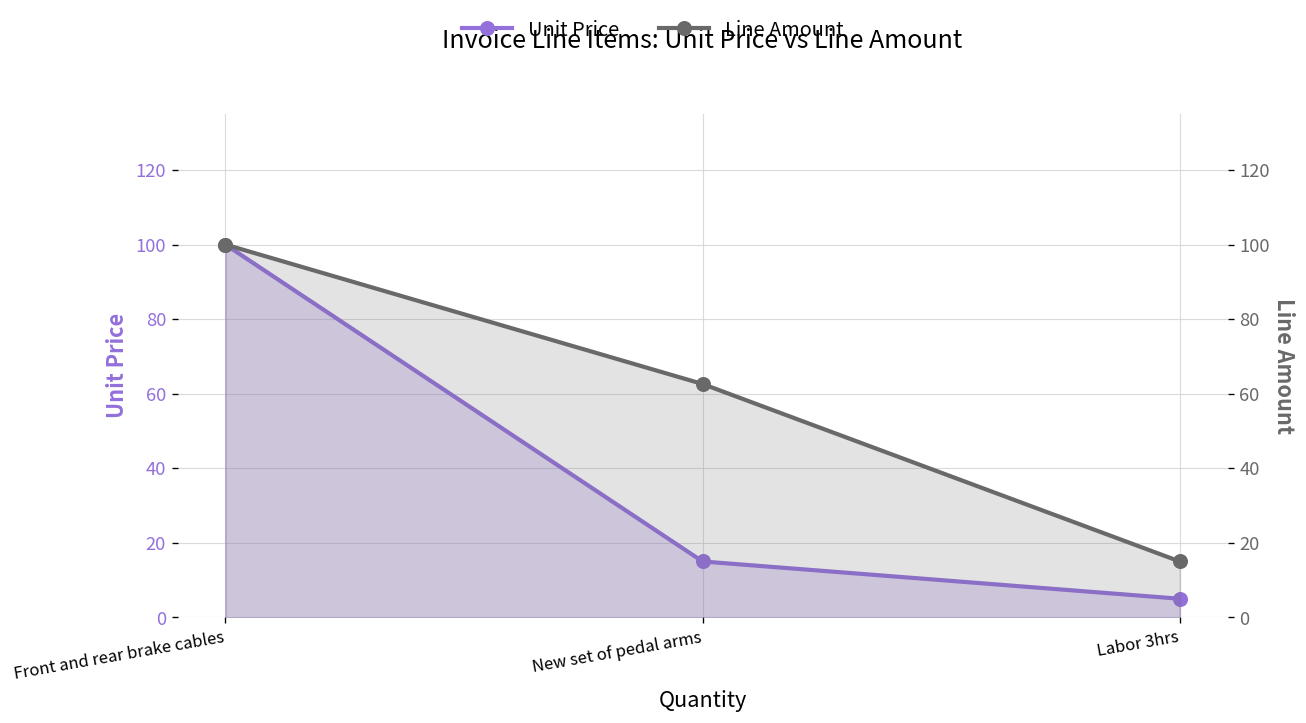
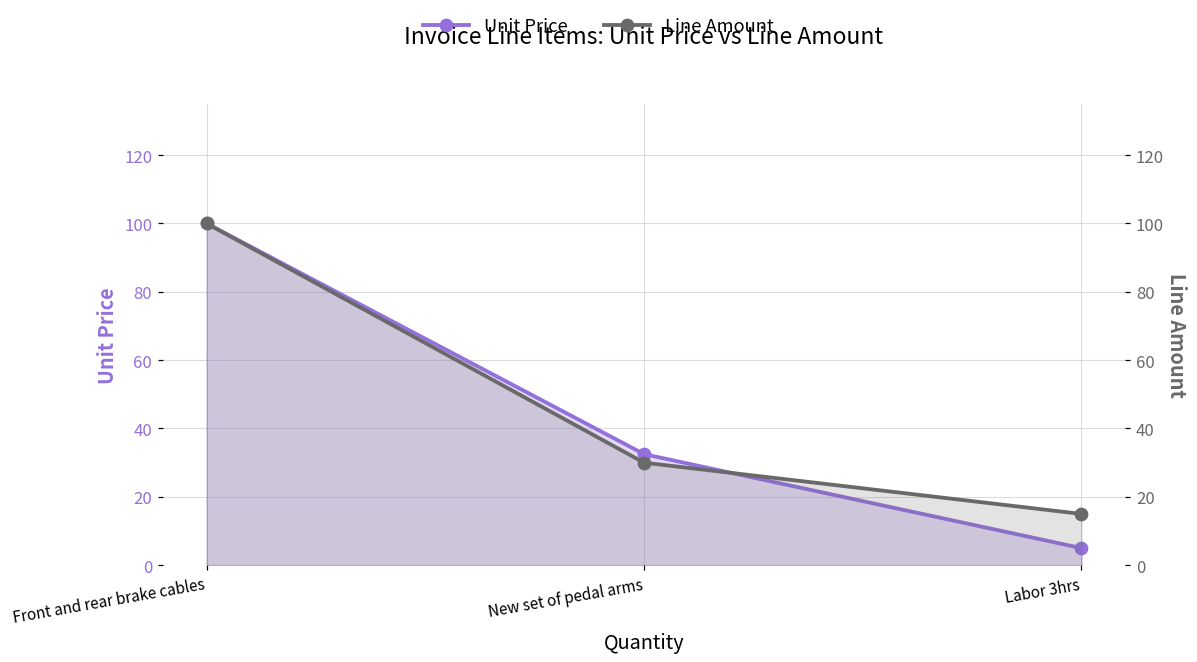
  {
    "Unit Price": {
      "Front and rear brake cables": 100,
-     "New set of pedal arms": 15,
+     "New set of pedal arms": 33,
      "Labor 3hrs": 5
    },
    "Line Amount": {
      "Front and rear brake cables": 100,
-     "New set of pedal arms": 63,
+     "New set of pedal arms": 30,
      "Labor 3hrs": 15
    }
  }
